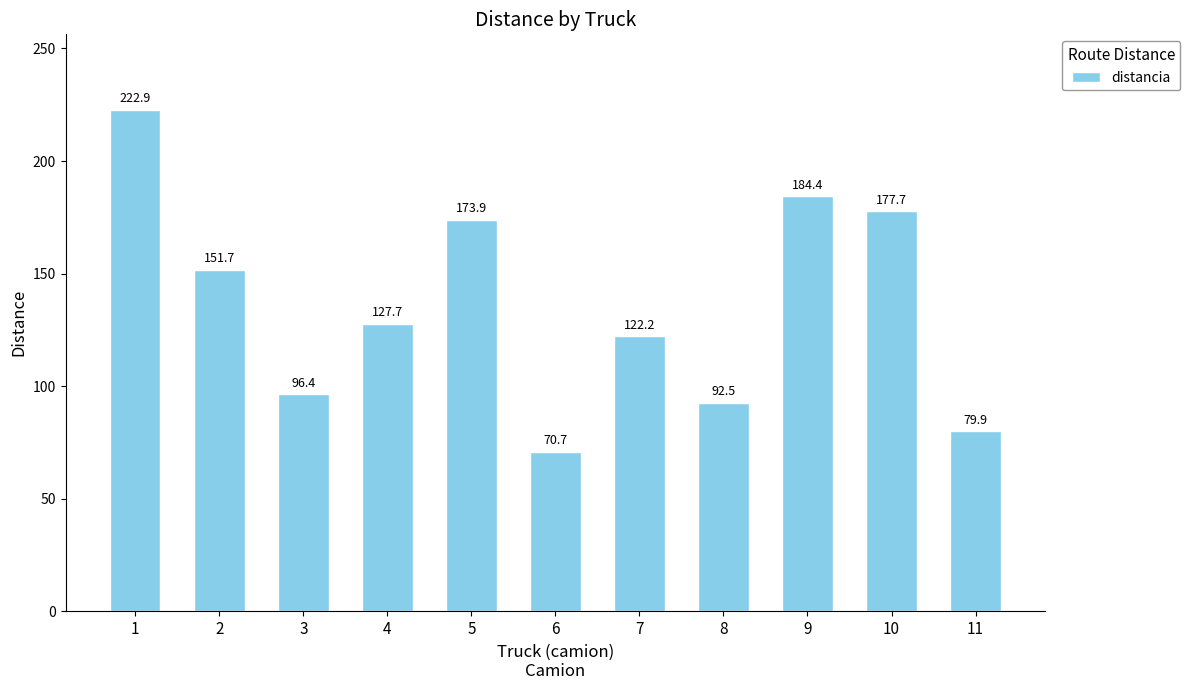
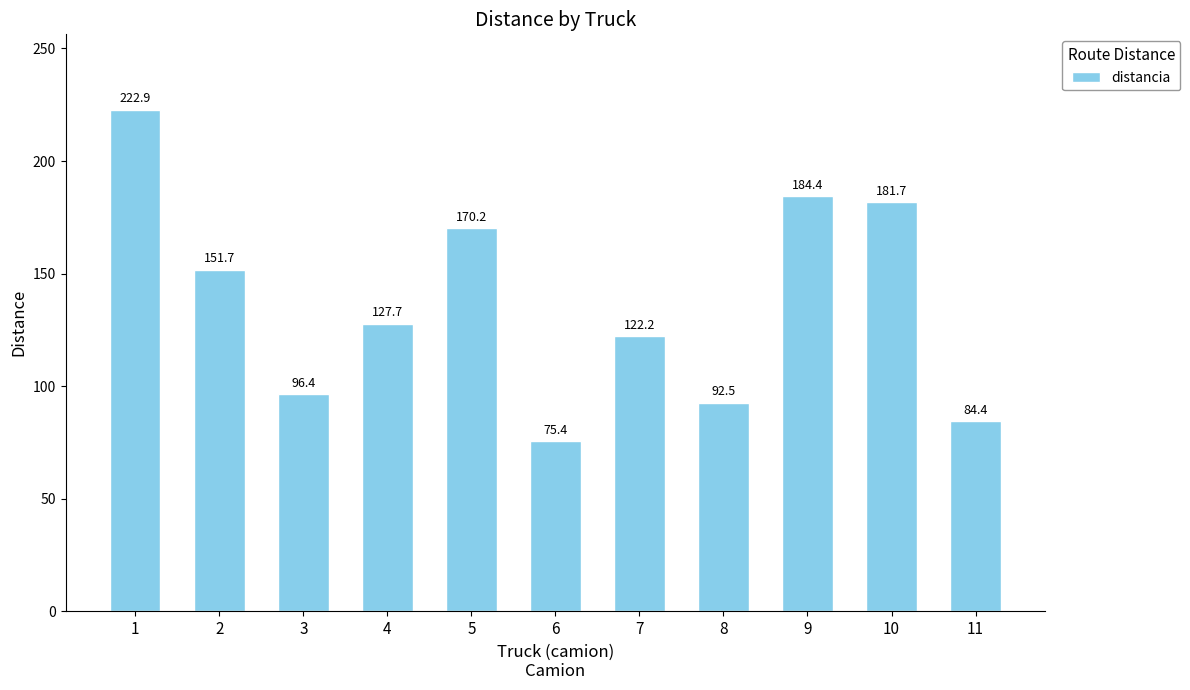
  {
    "1": 222.9,
    "2": 151.7,
    "3": 96.4,
    "4": 127.7,
-   "5": 173.9,
-   "6": 70.7,
+   "5": 170.2,
+   "6": 75.4,
    "7": 122.2,
    "8": 92.5,
    "9": 184.4,
-   "10": 177.7,
-   "11": 79.9
+   "10": 181.7,
+   "11": 84.4
  }
